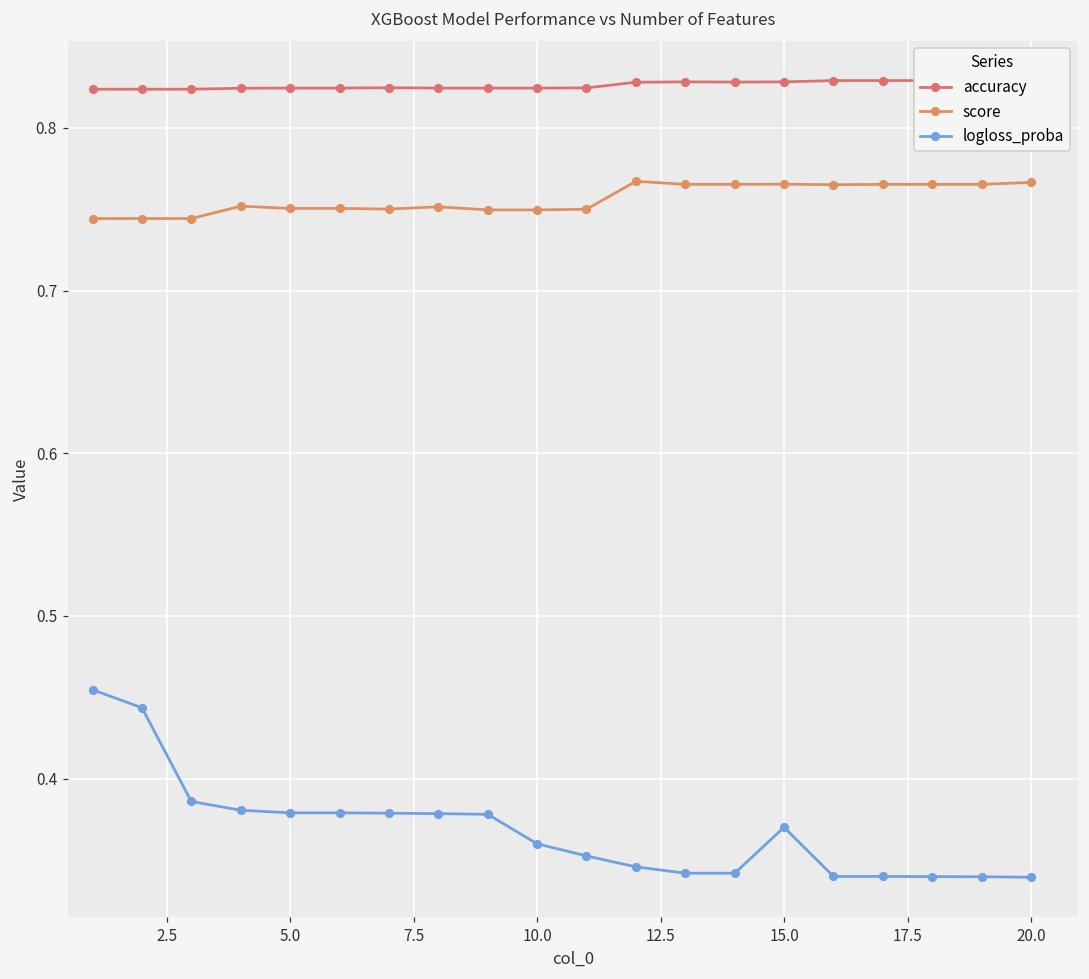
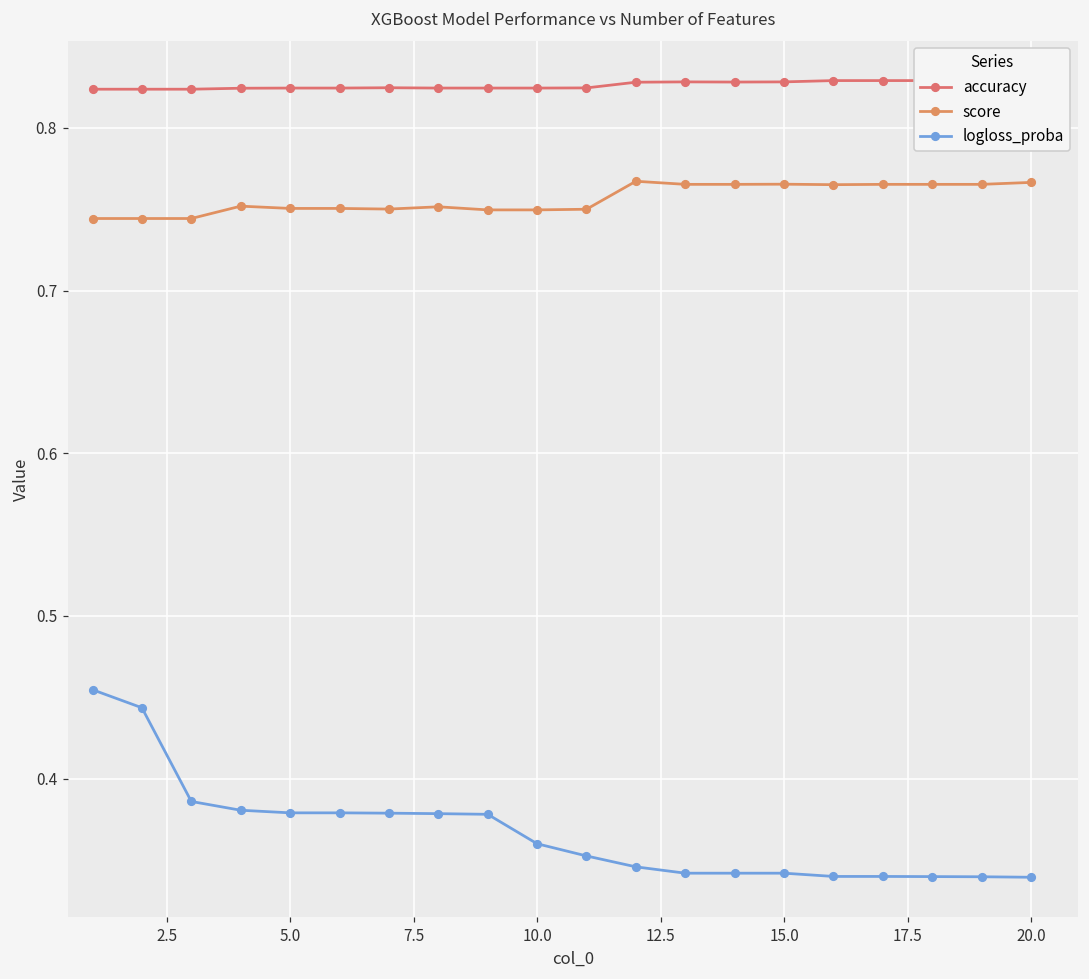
  {
    "logloss_proba": {
      "5.0": 0.379,
      "10.0": 0.360,
-     "15.0": 0.370,
+     "15.0": 0.342,
      "20.0": 0.339
    }
  }
